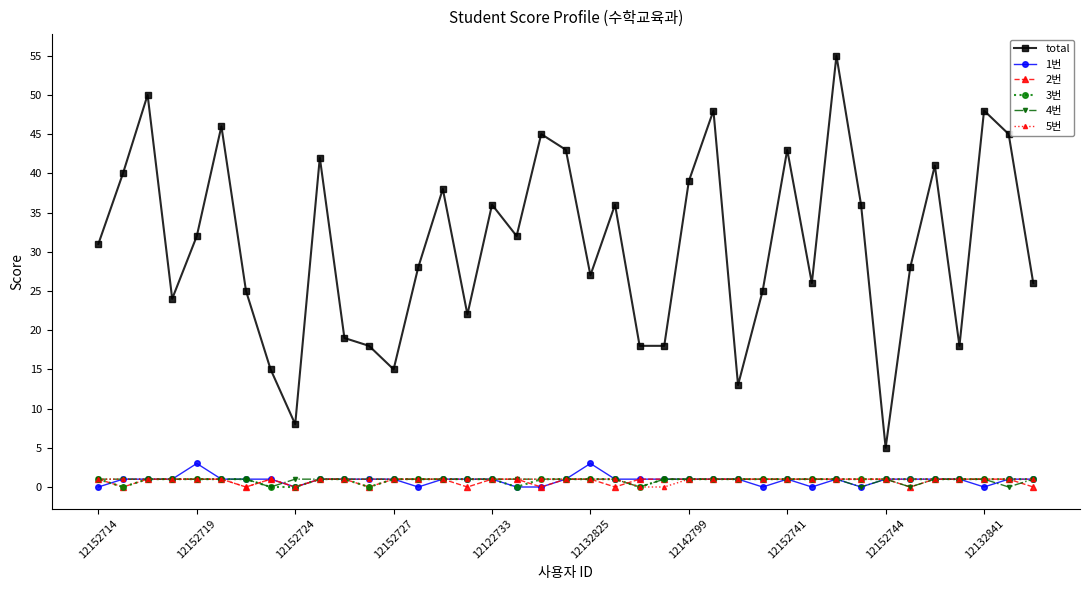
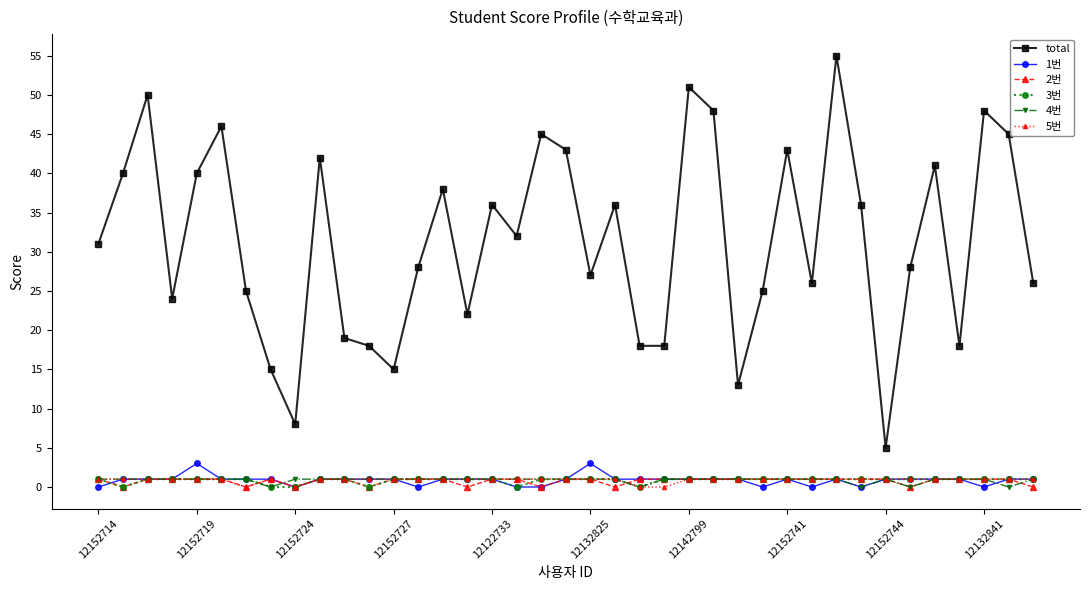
  {
    "total": {
      "12152714": 31,
-     "12152719": 32,
+     "12152719": 40,
      "12152724": 8,
      "12152727": 15,
      "12122733": 36,
      "12132825": 27,
-     "12142799": 39,
+     "12142799": 51,
      "12152741": 43,
      "12152744": 5,
      "12132841": 48
    },
    "1번": {
      "12152714": 0,
      "12152719": 3,
      "12132825": 3,
      "12132841": 0
    }
  }
